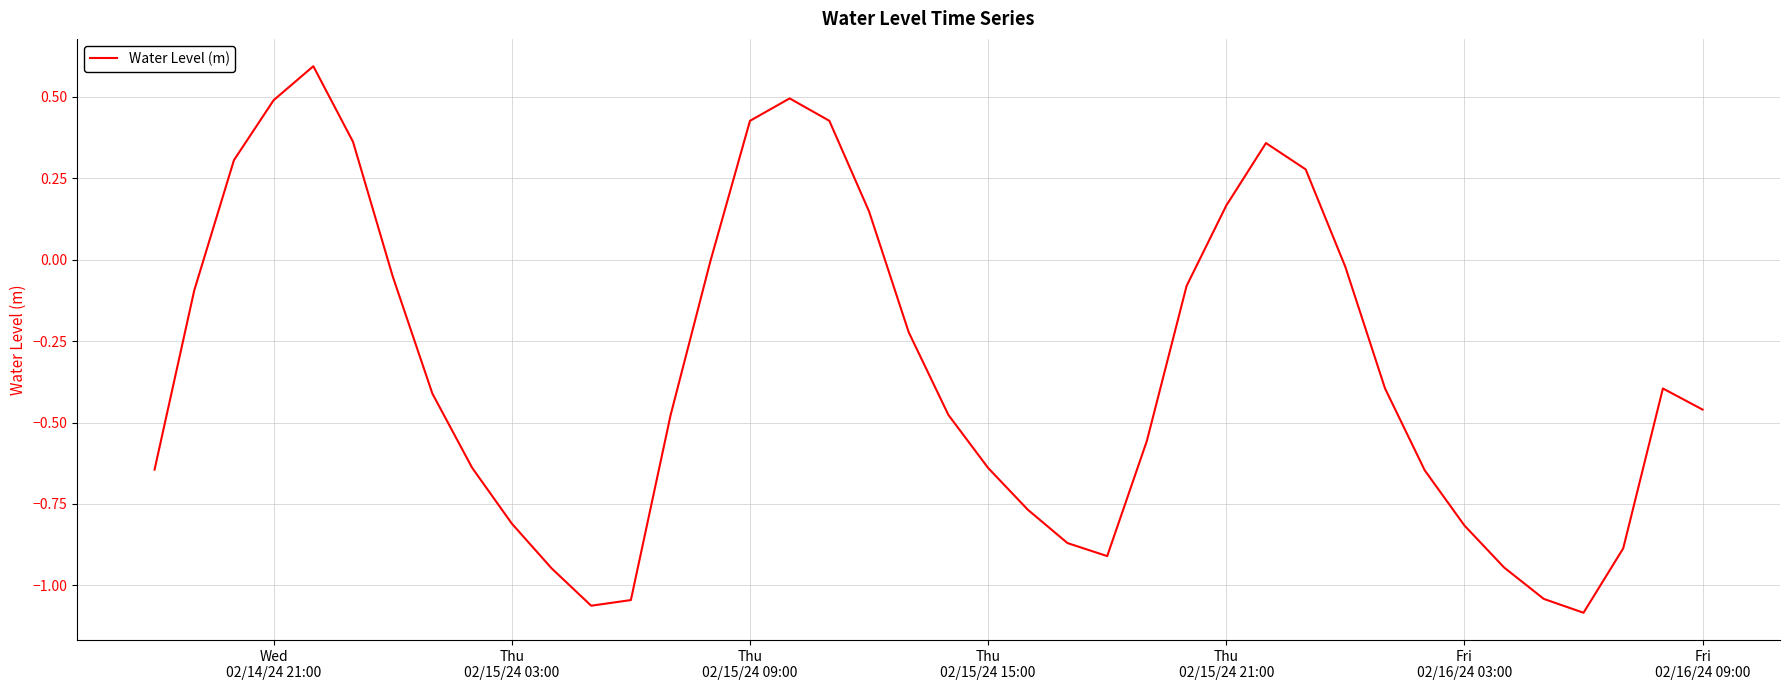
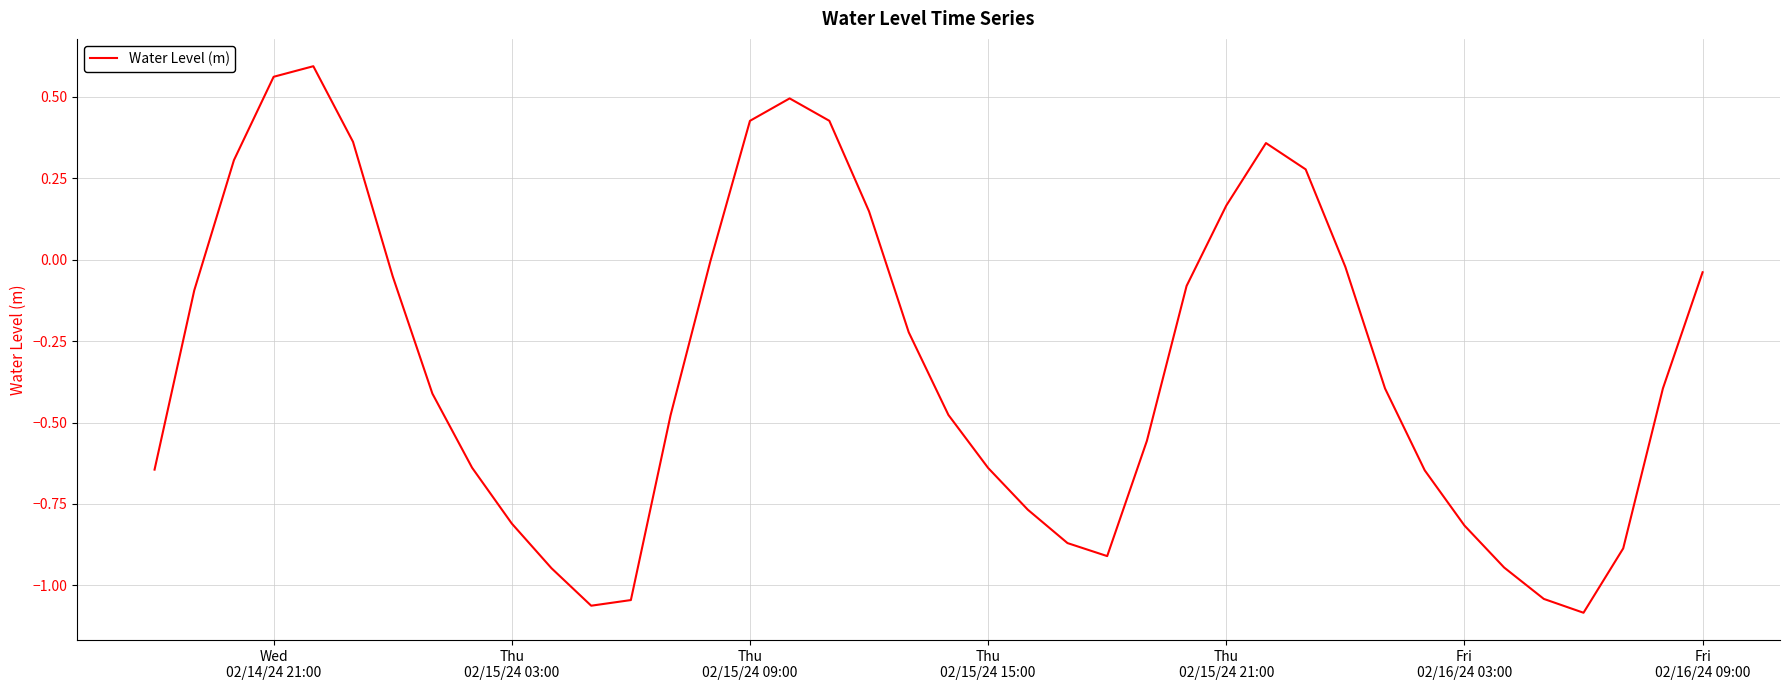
  {
-   "Wed 02/14/24 21:00": 0.49,
+   "Wed 02/14/24 21:00": 0.56,
    "Thu 02/15/24 03:00": -0.81,
    "Thu 02/15/24 09:00": 0.43,
    "Thu 02/15/24 15:00": -0.64,
    "Thu 02/15/24 21:00": 0.17,
    "Fri 02/16/24 03:00": -0.82,
-   "Fri 02/16/24 09:00": -0.46
+   "Fri 02/16/24 09:00": -0.04
  }
